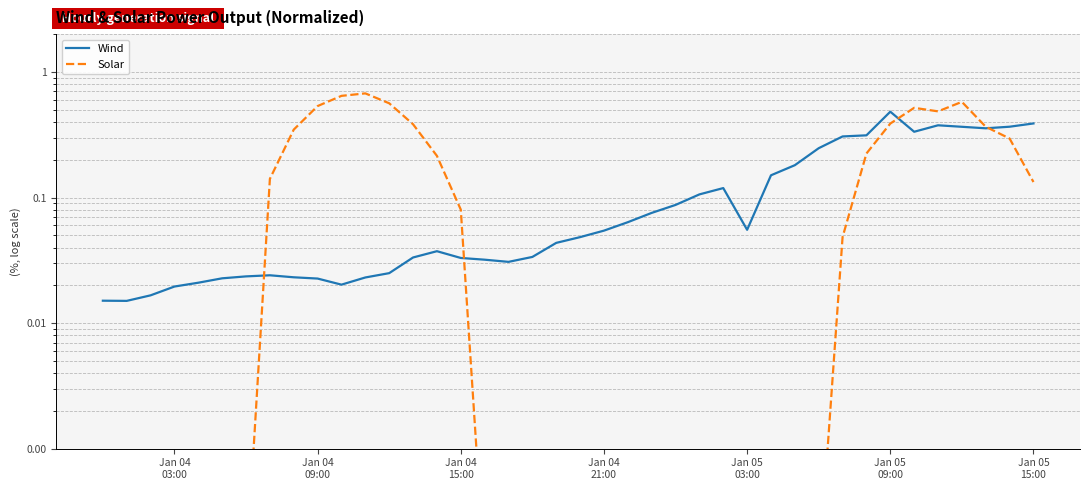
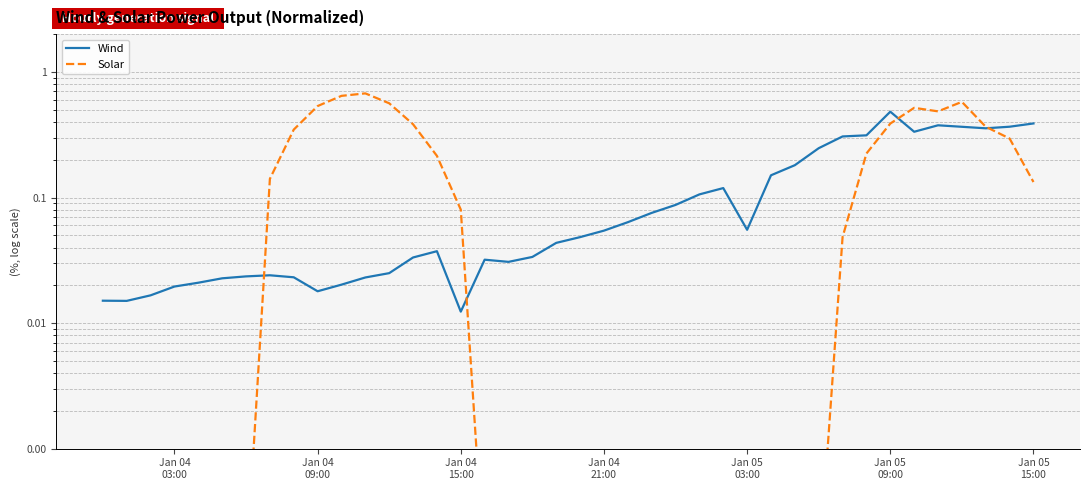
  {
    "Wind": {
      "Jan 04 03:00": 0.020,
-     "Jan 04 09:00": 0.023,
-     "Jan 04 15:00": 0.033,
+     "Jan 04 09:00": 0.018,
+     "Jan 04 15:00": 0.012,
      "Jan 04 21:00": 0.055,
      "Jan 05 03:00": 0.06,
      "Jan 05 09:00": 0.48,
      "Jan 05 15:00": 0.39
    },
    "Solar": {
      "Jan 04 09:00": 0.54,
      "Jan 04 15:00": 0.08,
      "Jan 05 09:00": 0.39,
      "Jan 05 15:00": 0.13
    }
  }
